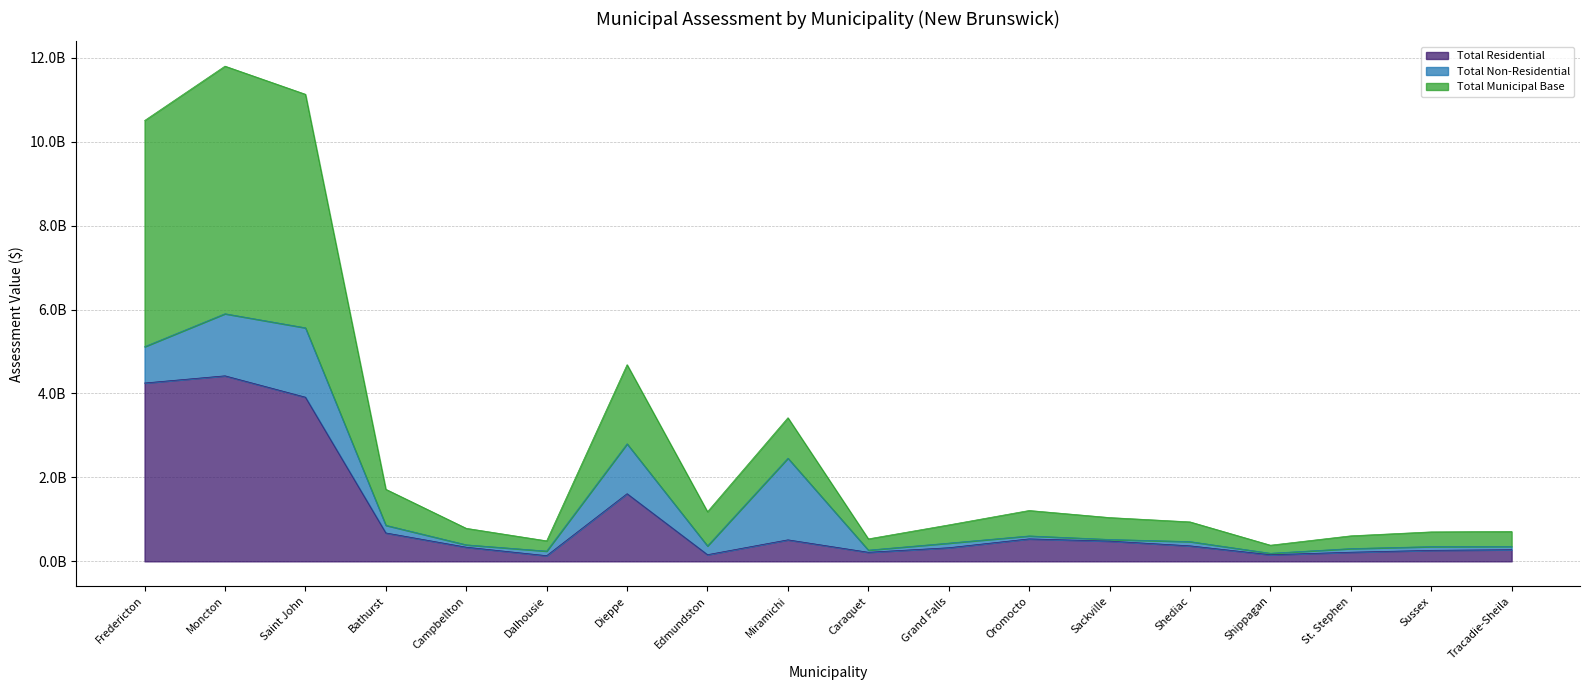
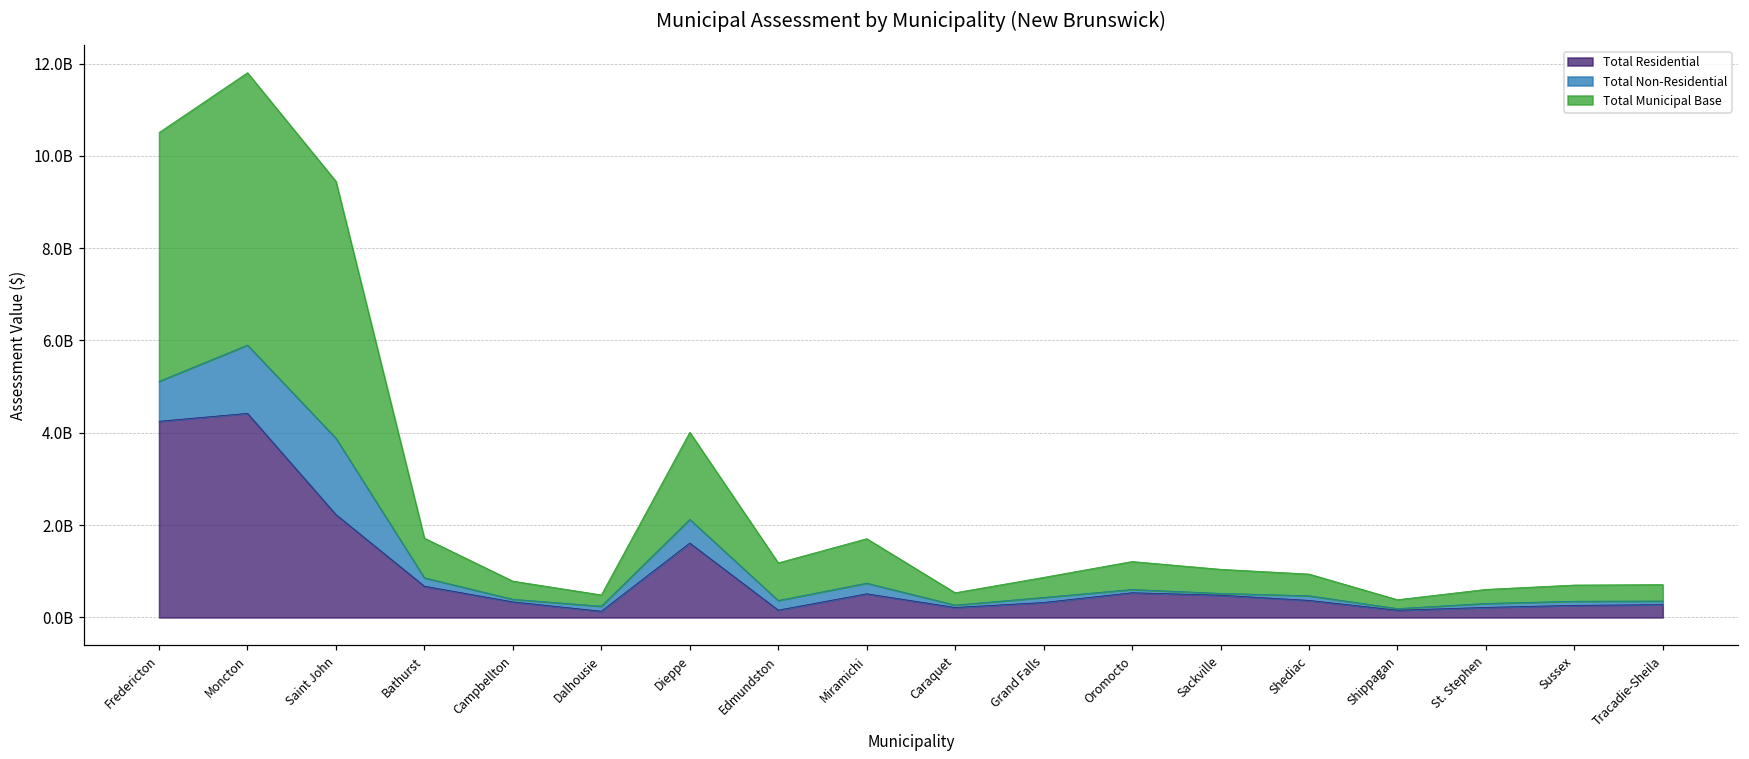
  {
    "Total Residential": {
      "Fredericton": 4200000000,
      "Moncton": 4400000000,
-     "Saint John": 3900000000,
+     "Saint John": 2200000000,
      "Bathurst": 700000000,
      "Dalhousie": 100000000,
      "Dieppe": 1600000000,
      "Edmundston": 200000000,
      "Miramichi": 500000000,
      "Grand Falls": 300000000,
      "Oromocto": 500000000,
      "Shediac": 400000000,
      "St. Stephen": 200000000,
      "Sussex": 300000000,
      "Tracadie-Sheila": 300000000
    },
    "Total Non-Residential": {
      "Fredericton": 900000000,
      "Moncton": 1500000000,
      "Saint John": 1700000000,
      "Bathurst": 200000000,
      "Dalhousie": 100000000,
-     "Dieppe": 1200000000,
+     "Dieppe": 500000000,
      "Edmundston": 200000000,
-     "Miramichi": 1900000000,
+     "Miramichi": 200000000,
      "Grand Falls": 100000000,
      "Oromocto": 100000000,
      "Shediac": 100000000,
      "St. Stephen": 100000000,
      "Sussex": 100000000,
      "Tracadie-Sheila": 100000000
    },
    "Total Municipal Base": {
      "Fredericton": 5400000000,
      "Moncton": 5900000000,
      "Saint John": 5600000000,
      "Bathurst": 900000000,
      "Campbellton": 400000000,
      "Dalhousie": 200000000,
      "Dieppe": 1900000000,
      "Edmundston": 800000000,
      "Miramichi": 1000000000,
      "Caraquet": 300000000,
      "Grand Falls": 400000000,
      "Oromocto": 600000000,
      "Sackville": 500000000,
      "Shediac": 500000000,
      "Shippagan": 200000000,
      "St. Stephen": 300000000,
      "Sussex": 400000000,
      "Tracadie-Sheila": 400000000
    }
  }
